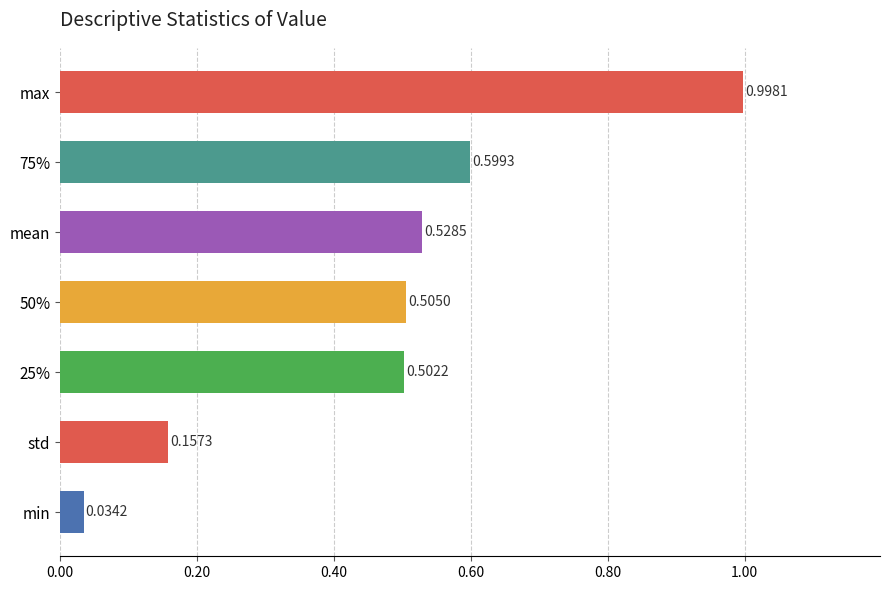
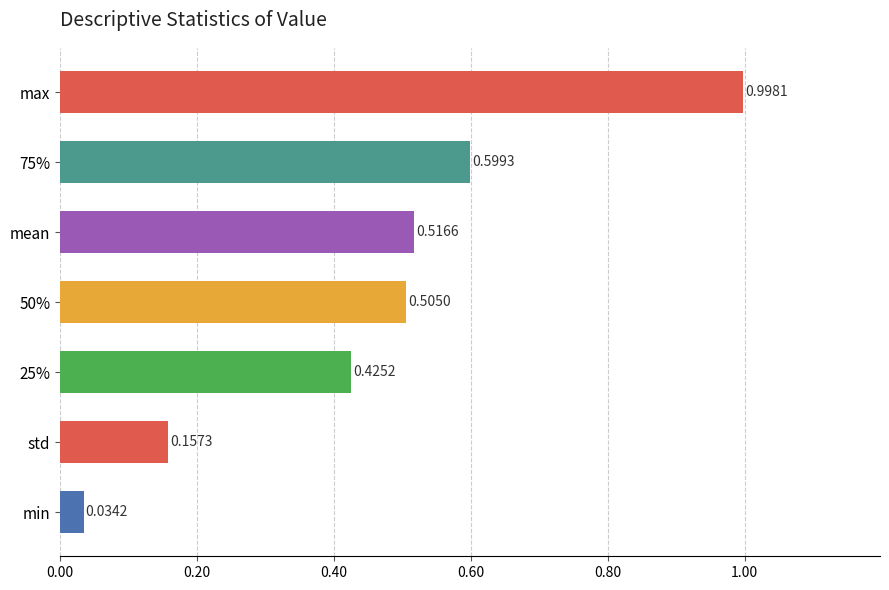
  {
    "max": 0.9981,
    "75%": 0.5993,
-   "mean": 0.5285,
+   "mean": 0.5166,
    "50%": 0.5050,
-   "25%": 0.5022,
+   "25%": 0.4252,
    "std": 0.1573,
    "min": 0.0342
  }
